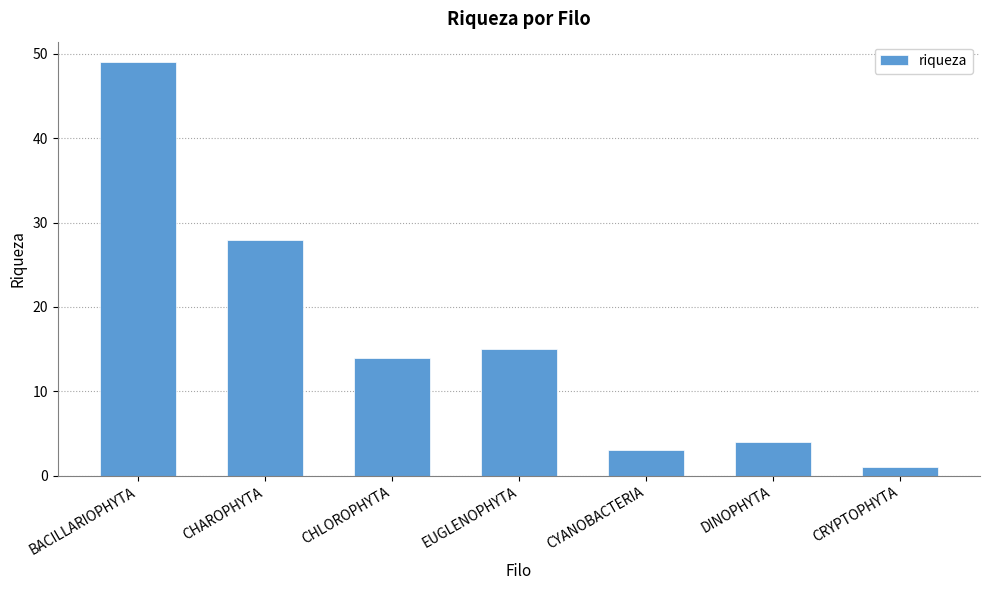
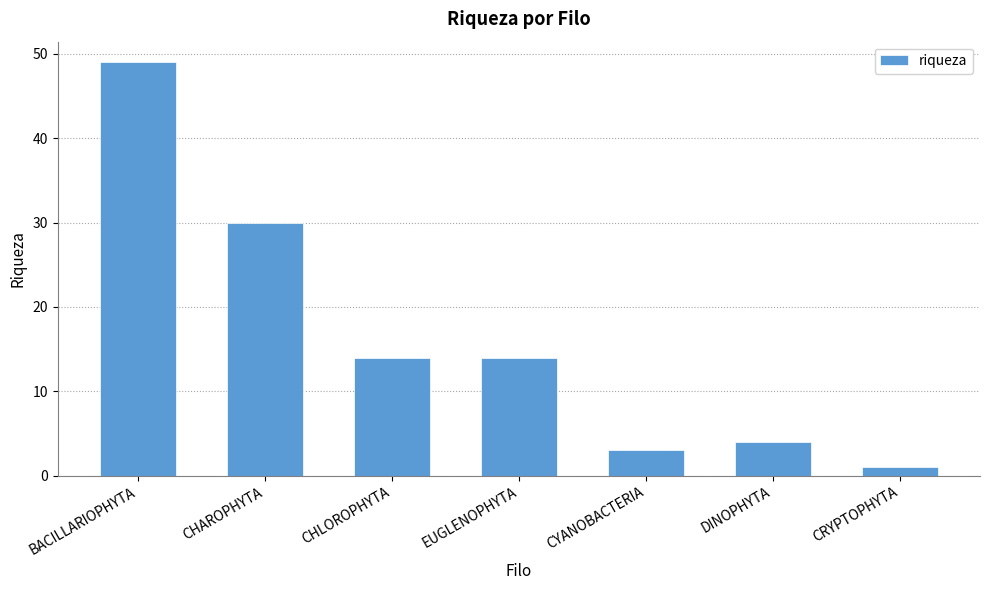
  {
    "BACILLARIOPHYTA": 49,
-   "CHAROPHYTA": 28,
+   "CHAROPHYTA": 30,
    "CHLOROPHYTA": 14,
-   "EUGLENOPHYTA": 15,
+   "EUGLENOPHYTA": 14,
    "CYANOBACTERIA": 3,
    "DINOPHYTA": 4,
    "CRYPTOPHYTA": 1
  }
